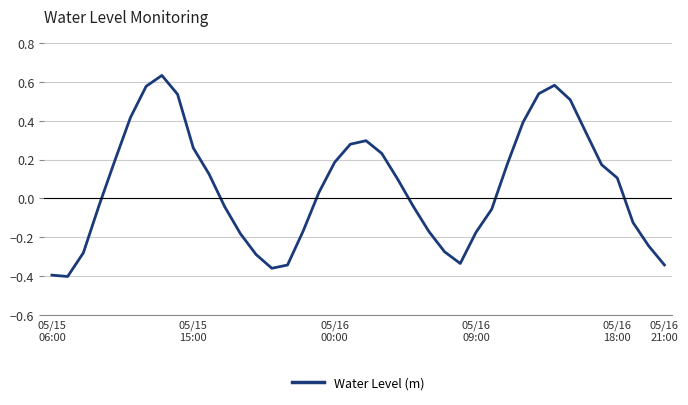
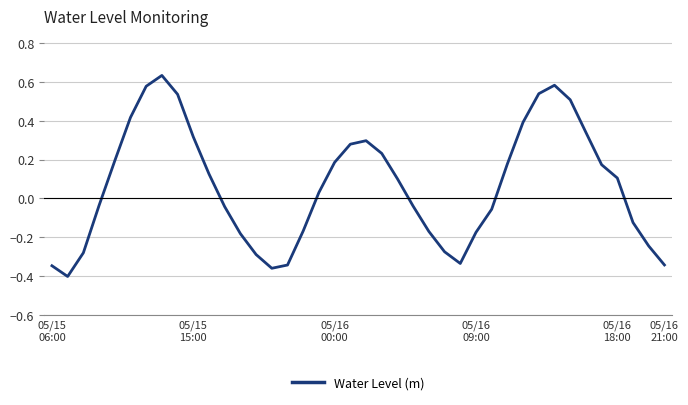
  {
-   "05/15 06:00": -0.39,
-   "05/15 15:00": 0.26,
+   "05/15 06:00": -0.35,
+   "05/15 15:00": 0.32,
    "05/16 00:00": 0.19,
    "05/16 09:00": -0.17,
    "05/16 18:00": 0.11,
    "05/16 21:00": -0.34
  }
